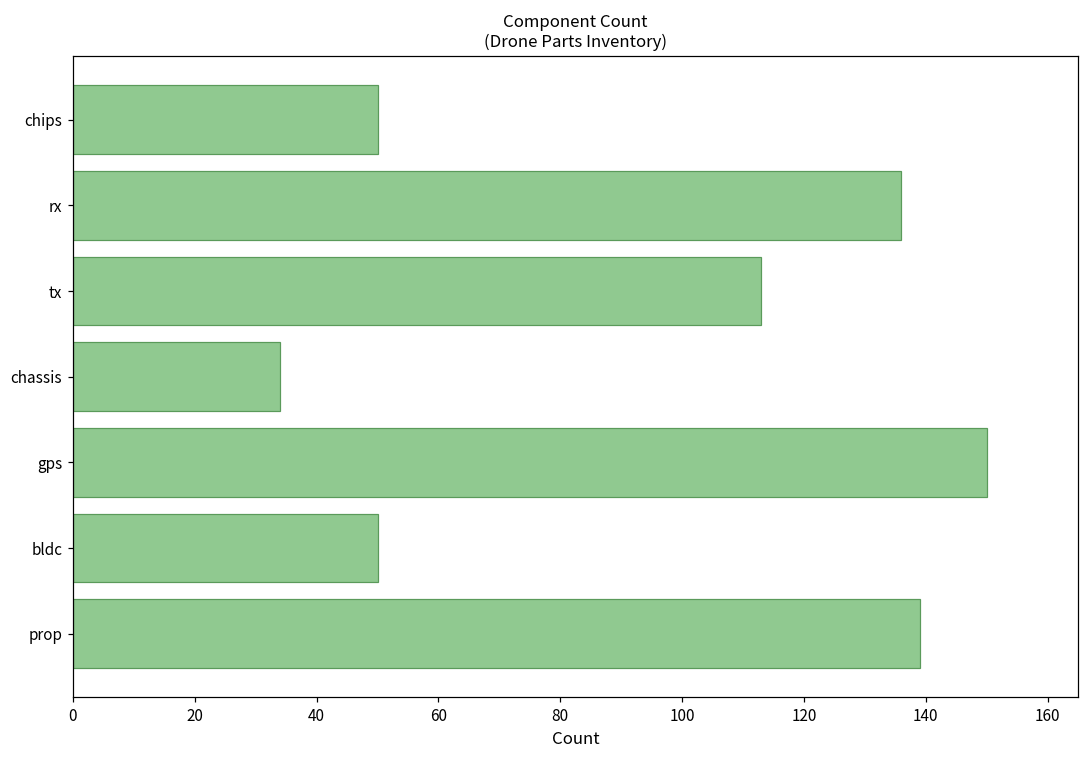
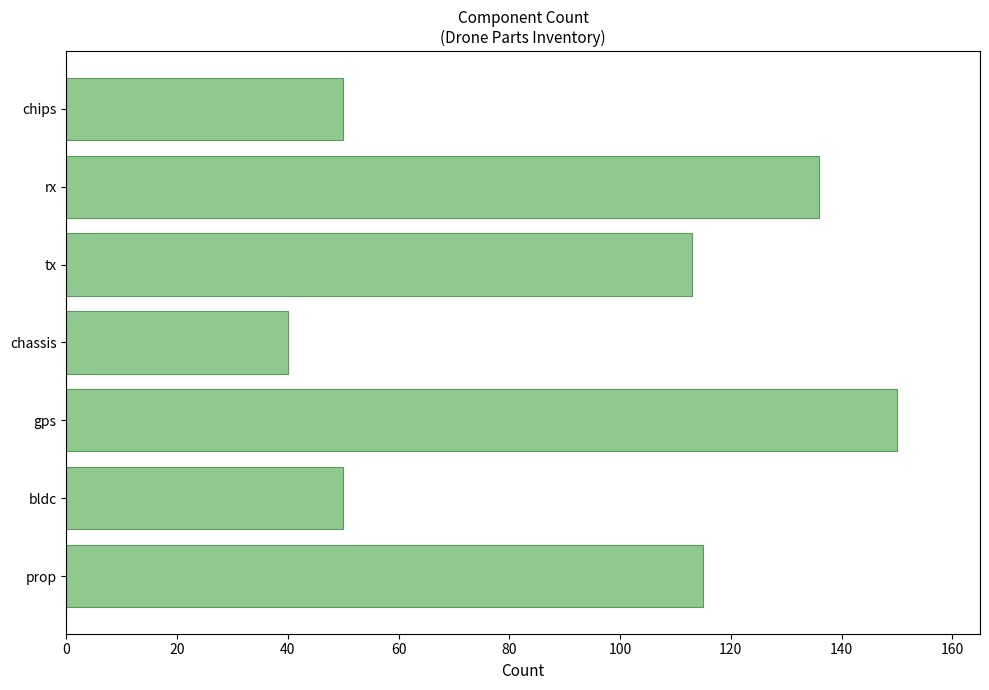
  {
    "chips": 50,
    "rx": 136,
    "tx": 113,
-   "chassis": 34,
+   "chassis": 40,
    "gps": 150,
    "bldc": 50,
-   "prop": 139
+   "prop": 115
  }
